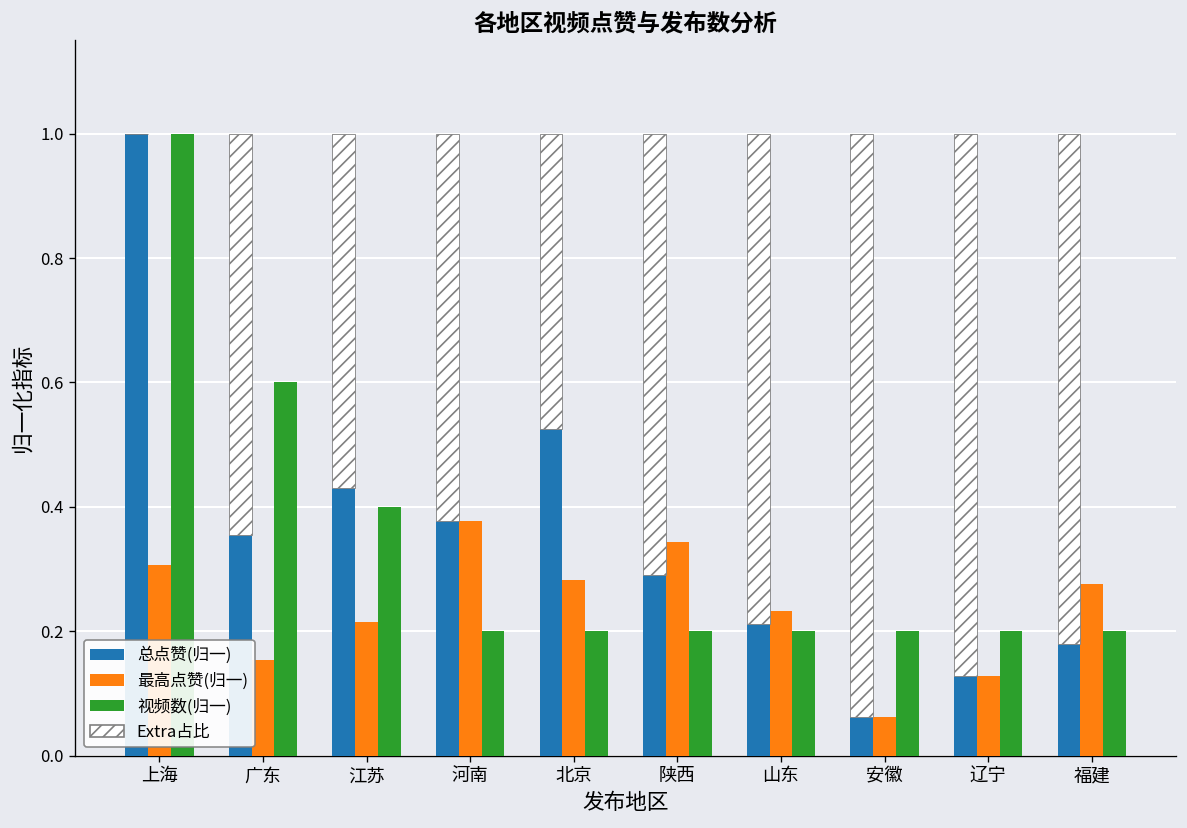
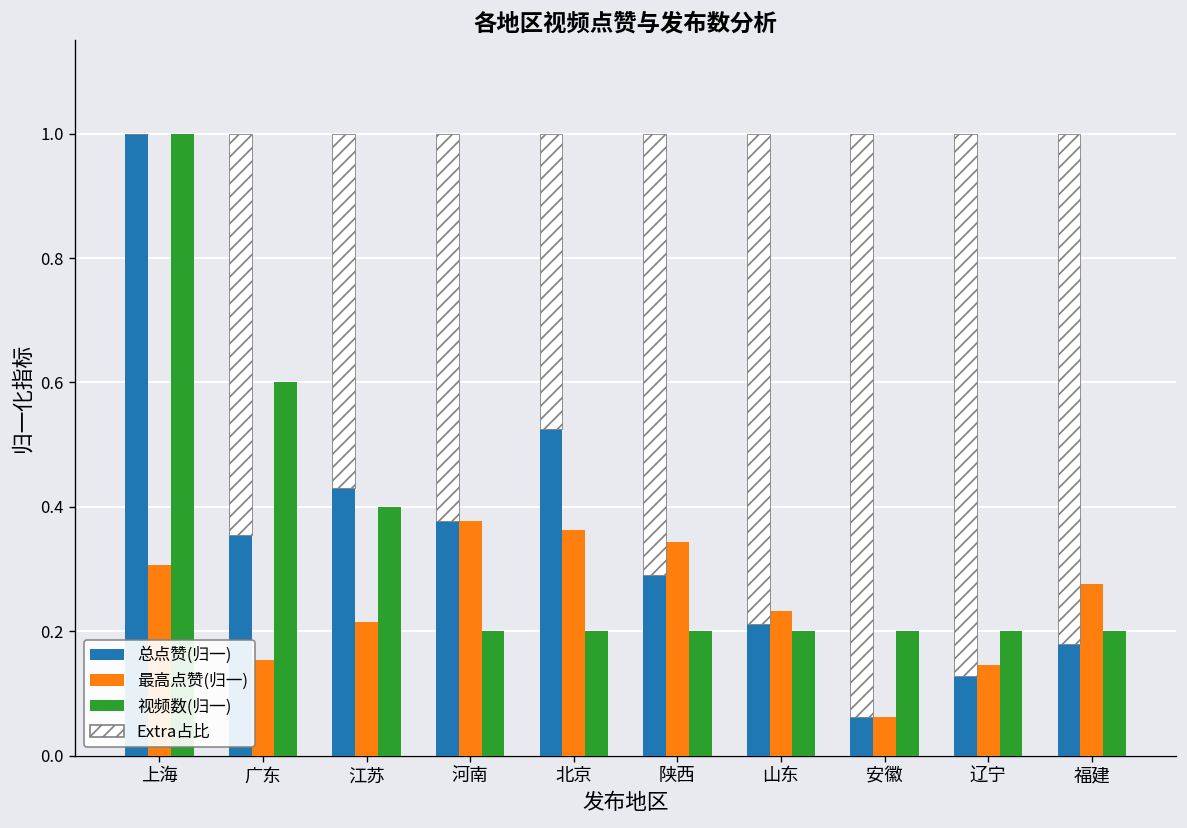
  {
    "总点赞(归一)": {
      "上海": 1.00,
      "广东": 0.36,
      "江苏": 0.43,
      "河南": 0.38,
      "北京": 0.53,
      "陕西": 0.29,
      "山东": 0.21,
      "安徽": 0.06,
      "辽宁": 0.13,
      "福建": 0.18
    },
    "最高点赞(归一)": {
      "上海": 0.31,
      "广东": 0.15,
      "江苏": 0.21,
      "河南": 0.38,
-     "北京": 0.28,
+     "北京": 0.36,
      "陕西": 0.34,
      "山东": 0.23,
      "安徽": 0.06,
-     "辽宁": 0.13,
+     "辽宁": 0.15,
      "福建": 0.28
    },
    "视频数(归一)": {
      "上海": 1.00,
      "广东": 0.60,
      "江苏": 0.40,
      "河南": 0.20,
      "北京": 0.20,
      "陕西": 0.20,
      "山东": 0.20,
      "安徽": 0.20,
      "辽宁": 0.20,
      "福建": 0.20
    }
  }
